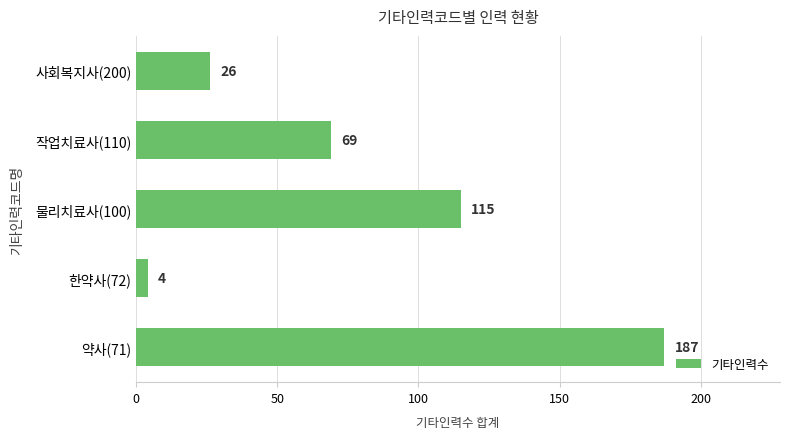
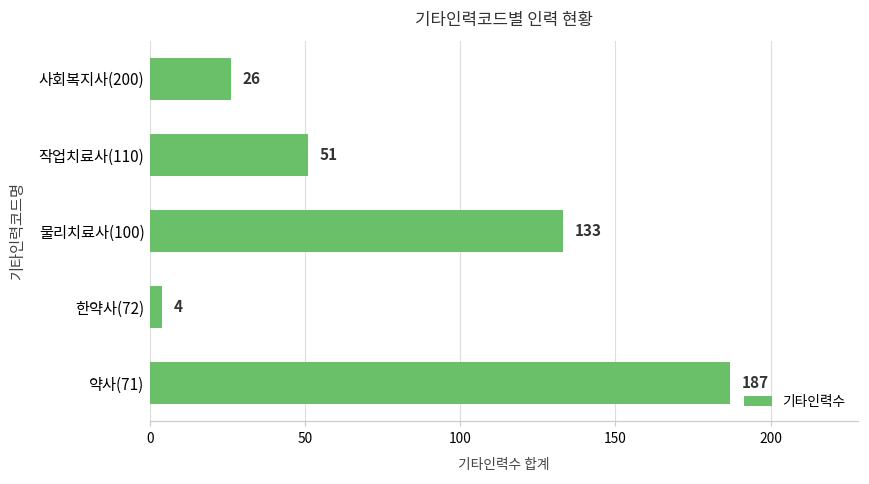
  {
    "사회복지사(200)": 26,
-   "작업치료사(110)": 69,
-   "물리치료사(100)": 115,
+   "작업치료사(110)": 51,
+   "물리치료사(100)": 133,
    "한약사(72)": 4,
    "약사(71)": 187
  }
